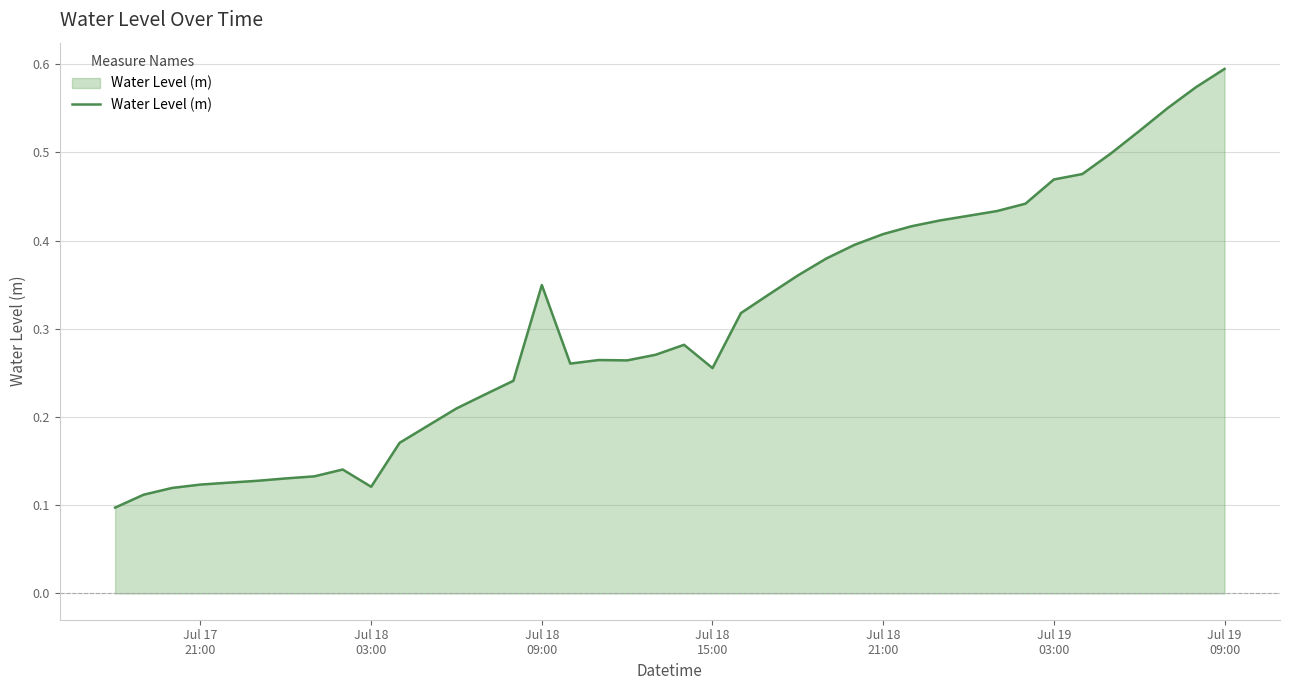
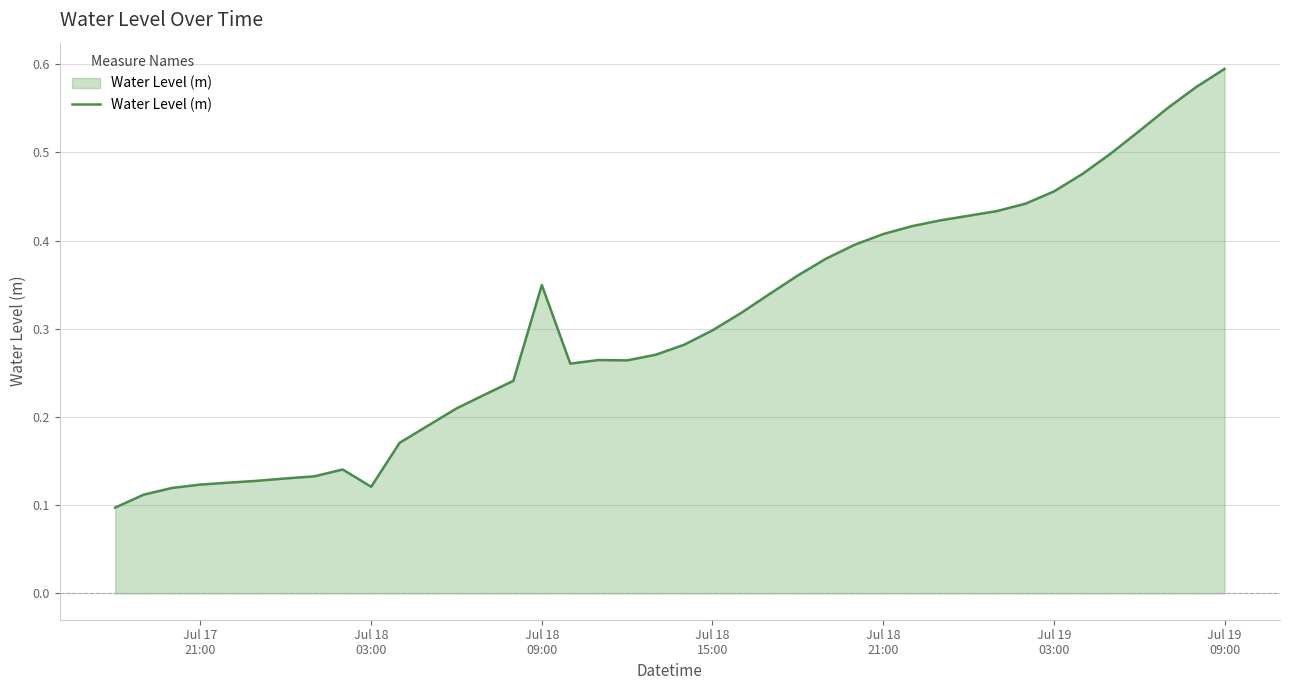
  {
    "Jul 17 21:00": 0.12,
    "Jul 18 03:00": 0.12,
    "Jul 18 09:00": 0.35,
-   "Jul 18 15:00": 0.26,
+   "Jul 18 15:00": 0.30,
    "Jul 18 21:00": 0.41,
-   "Jul 19 03:00": 0.47,
+   "Jul 19 03:00": 0.46,
    "Jul 19 09:00": 0.59
  }
